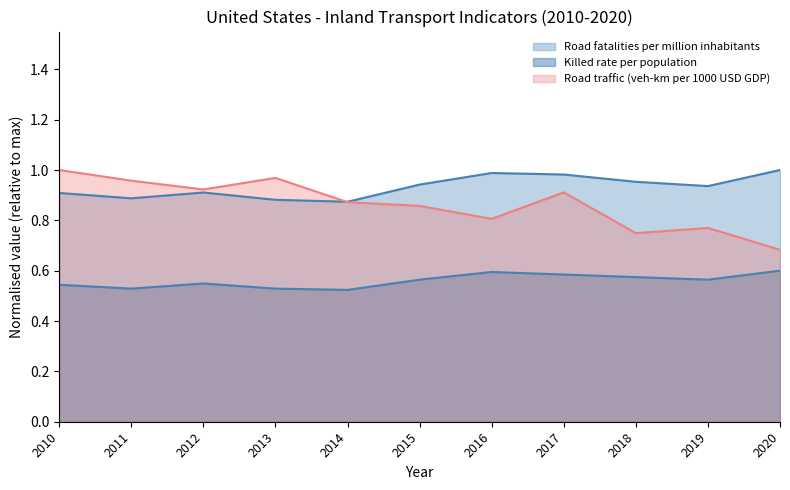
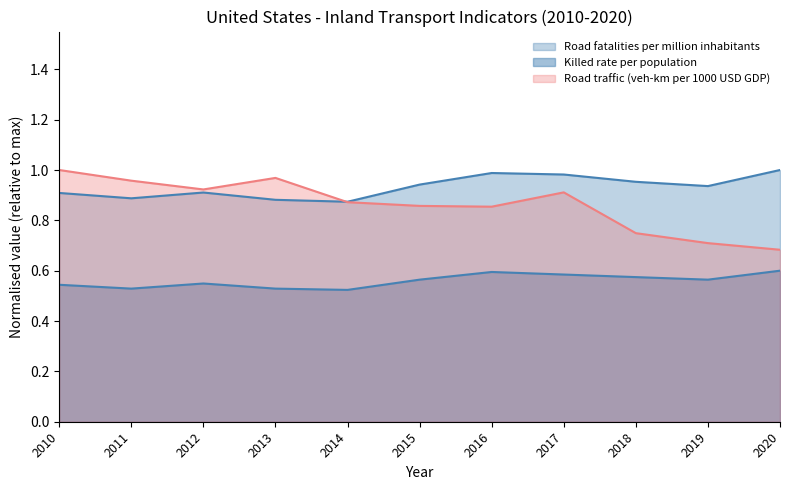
  {
    "Road traffic (veh-km per 1000 USD GDP)": {
      "2010": 1.00,
      "2011": 0.96,
      "2012": 0.92,
      "2013": 0.97,
      "2015": 0.86,
-     "2016": 0.81,
+     "2016": 0.85,
      "2017": 0.91,
      "2018": 0.75,
-     "2019": 0.77,
+     "2019": 0.71,
      "2020": 0.68
    }
  }
